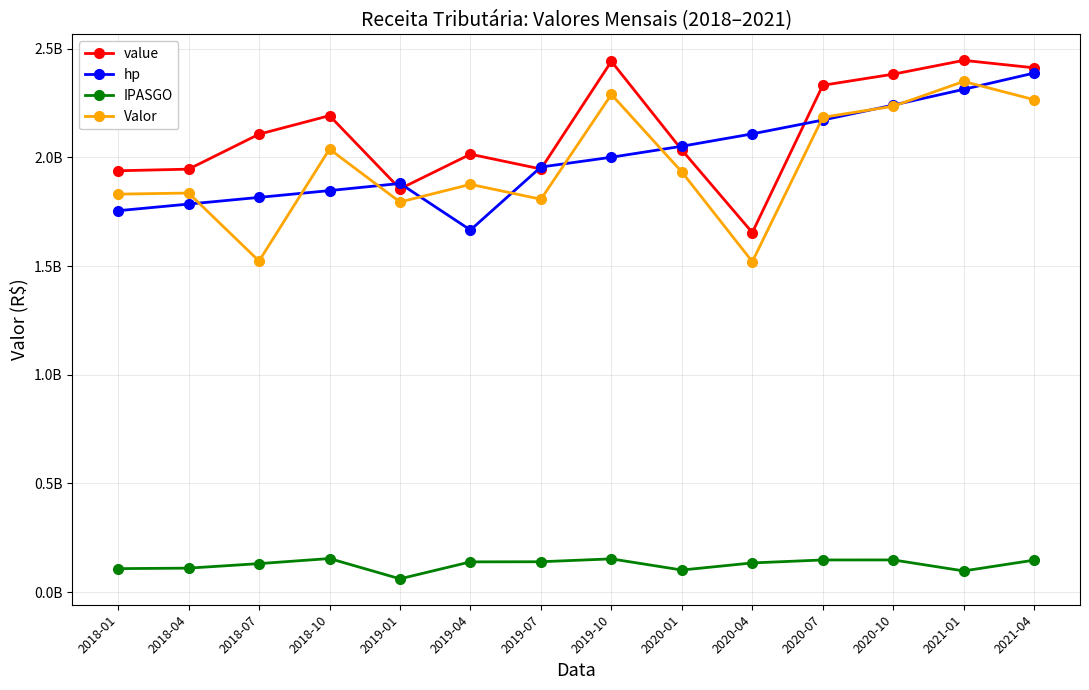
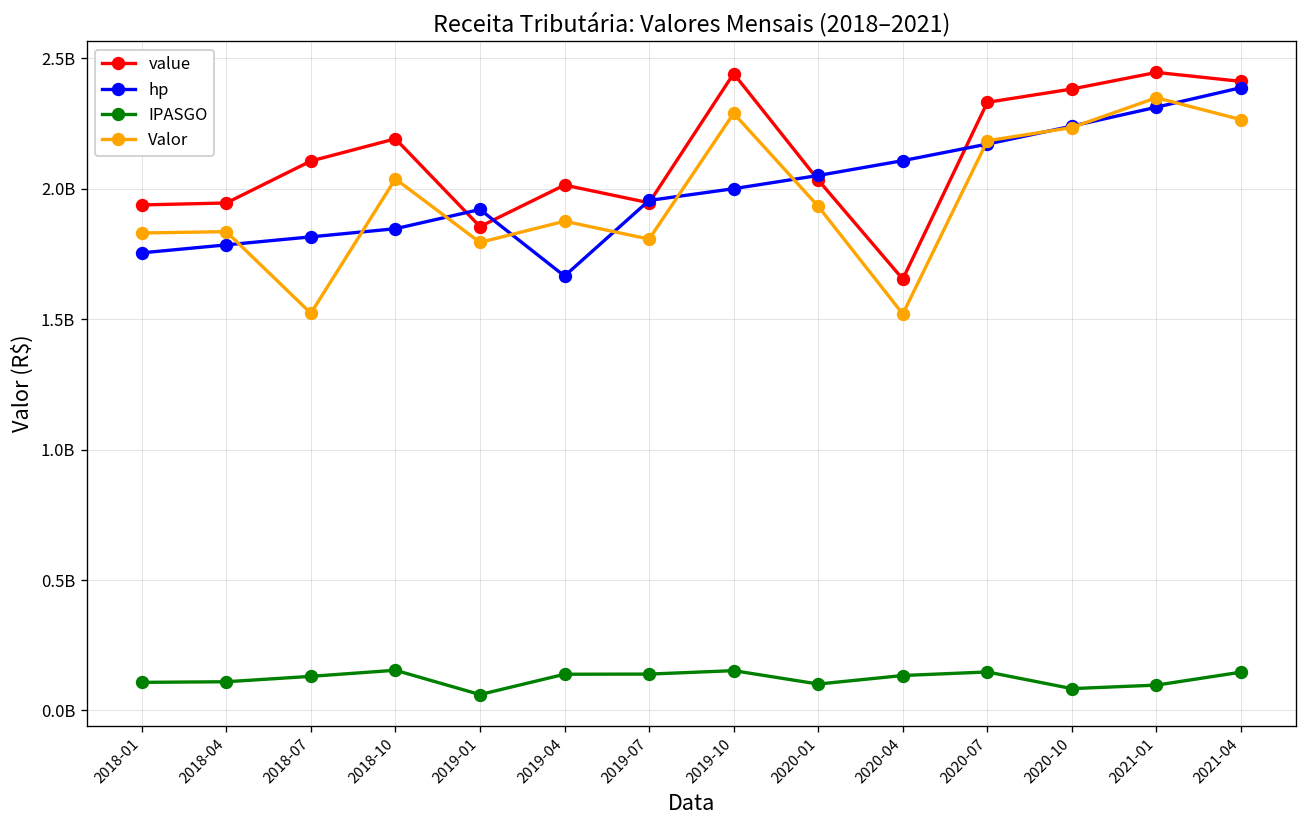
  {
    "value": {
      "2018-01": 1940000000,
      "2018-04": 1950000000,
      "2018-07": 2110000000,
      "2018-10": 2190000000,
      "2019-01": 1860000000,
      "2019-04": 2010000000,
      "2019-10": 2440000000,
      "2020-01": 2030000000,
      "2020-04": 1650000000,
      "2020-07": 2330000000,
      "2020-10": 2380000000,
      "2021-01": 2450000000,
      "2021-04": 2410000000
    },
    "hp": {
      "2018-01": 1750000000,
      "2018-04": 1790000000,
      "2018-07": 1820000000,
      "2018-10": 1850000000,
-     "2019-01": 1880000000,
+     "2019-01": 1920000000,
      "2019-04": 1670000000,
      "2019-10": 2000000000,
      "2020-01": 2050000000,
      "2020-04": 2110000000,
      "2020-07": 2170000000,
      "2021-01": 2310000000,
      "2021-04": 2390000000
    },
    "IPASGO": {
      "2018-01": 110000000,
      "2018-04": 110000000,
      "2018-07": 130000000,
      "2018-10": 150000000,
      "2019-01": 60000000,
      "2019-04": 140000000,
      "2019-07": 140000000,
      "2019-10": 150000000,
      "2020-01": 100000000,
      "2020-04": 130000000,
      "2020-07": 150000000,
-     "2020-10": 150000000,
+     "2020-10": 80000000,
      "2021-01": 100000000,
      "2021-04": 150000000
    },
    "Valor": {
      "2018-01": 1830000000,
      "2018-04": 1840000000,
      "2018-07": 1520000000,
      "2018-10": 2040000000,
      "2019-01": 1790000000,
      "2019-04": 1880000000,
      "2019-07": 1810000000,
      "2019-10": 2290000000,
      "2020-01": 1930000000,
      "2020-04": 1520000000,
      "2020-07": 2180000000,
      "2021-01": 2350000000,
      "2021-04": 2270000000
    }
  }
